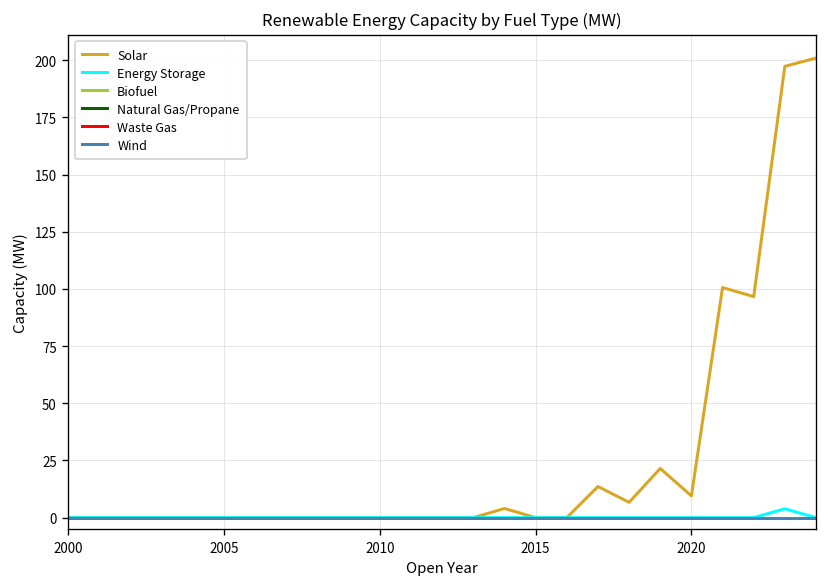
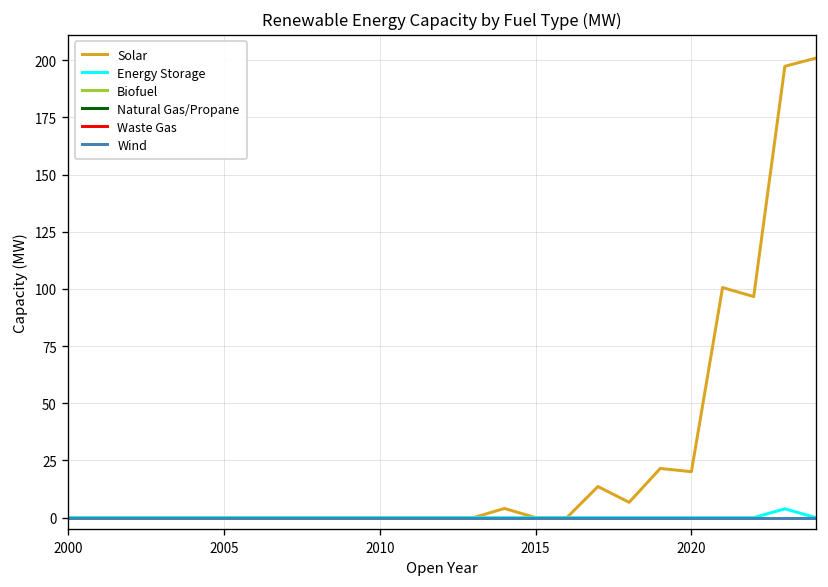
  {
    "Solar": {
-     "2020": 10
+     "2020": 20
    }
  }
